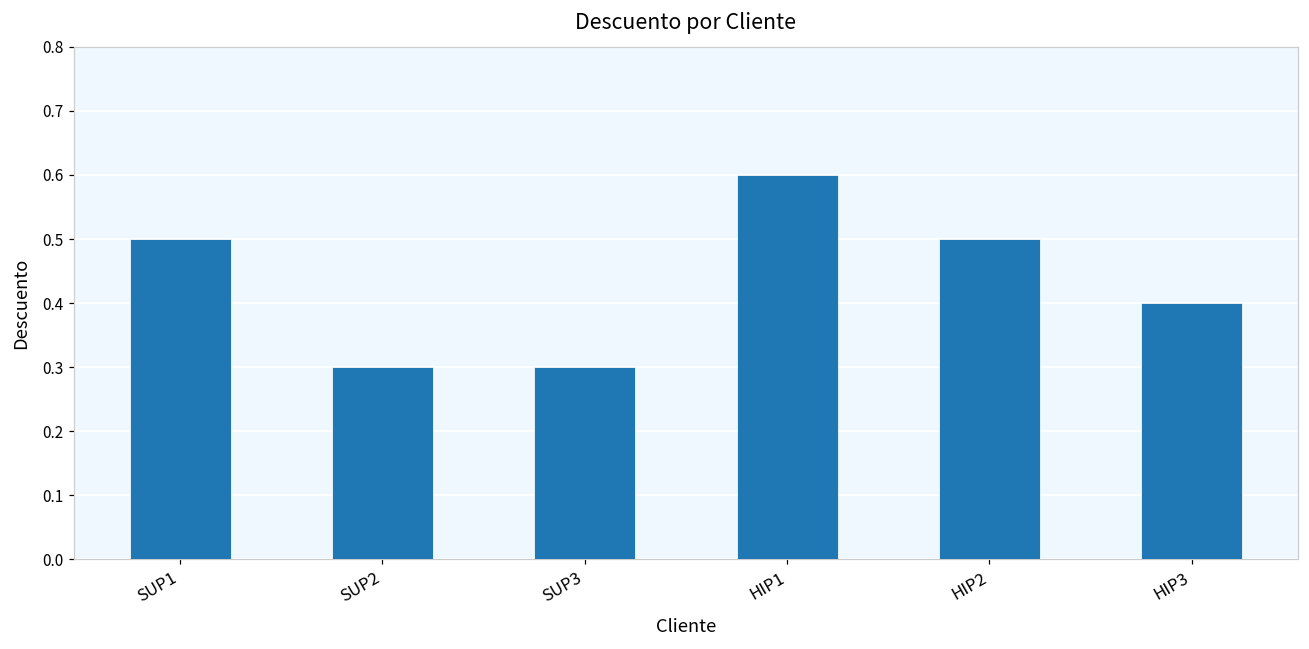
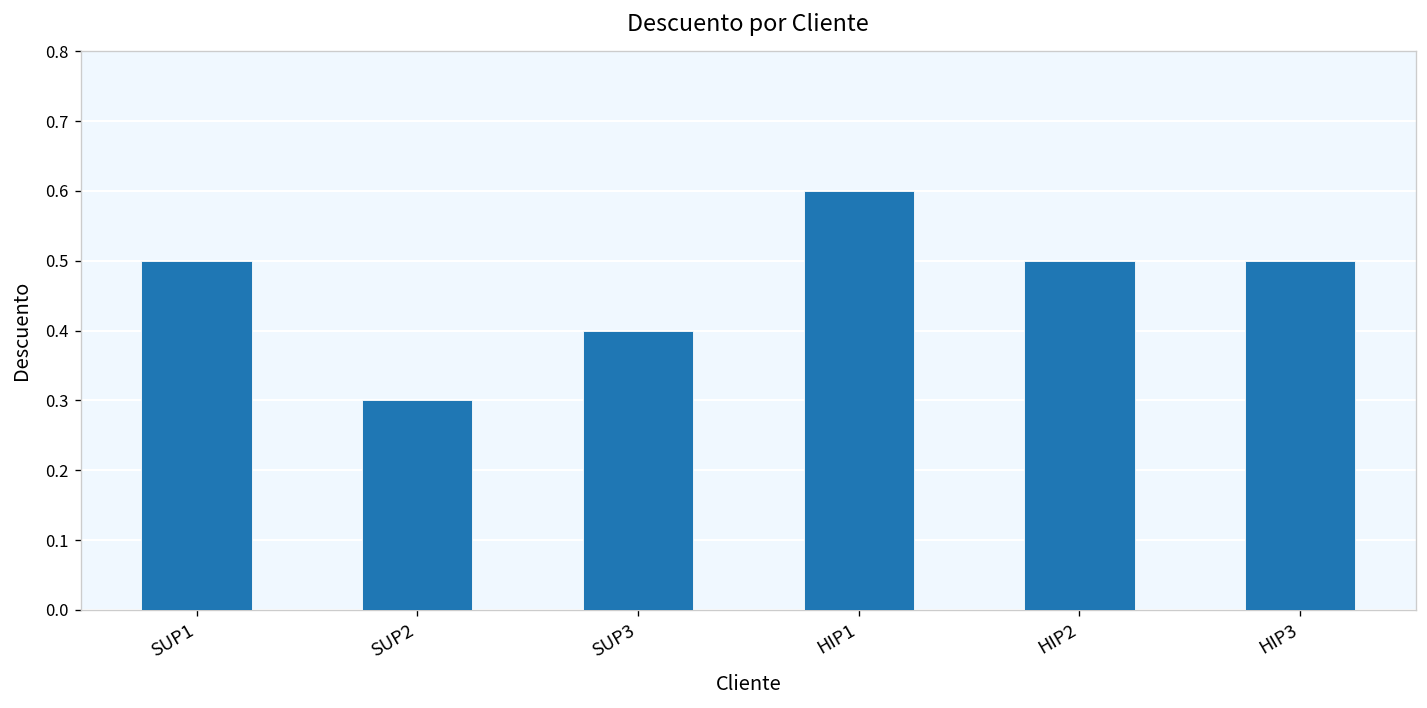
  {
    "SUP1": 0.5,
    "SUP2": 0.3,
-   "SUP3": 0.3,
+   "SUP3": 0.4,
    "HIP1": 0.6,
    "HIP2": 0.5,
-   "HIP3": 0.4
+   "HIP3": 0.5
  }
